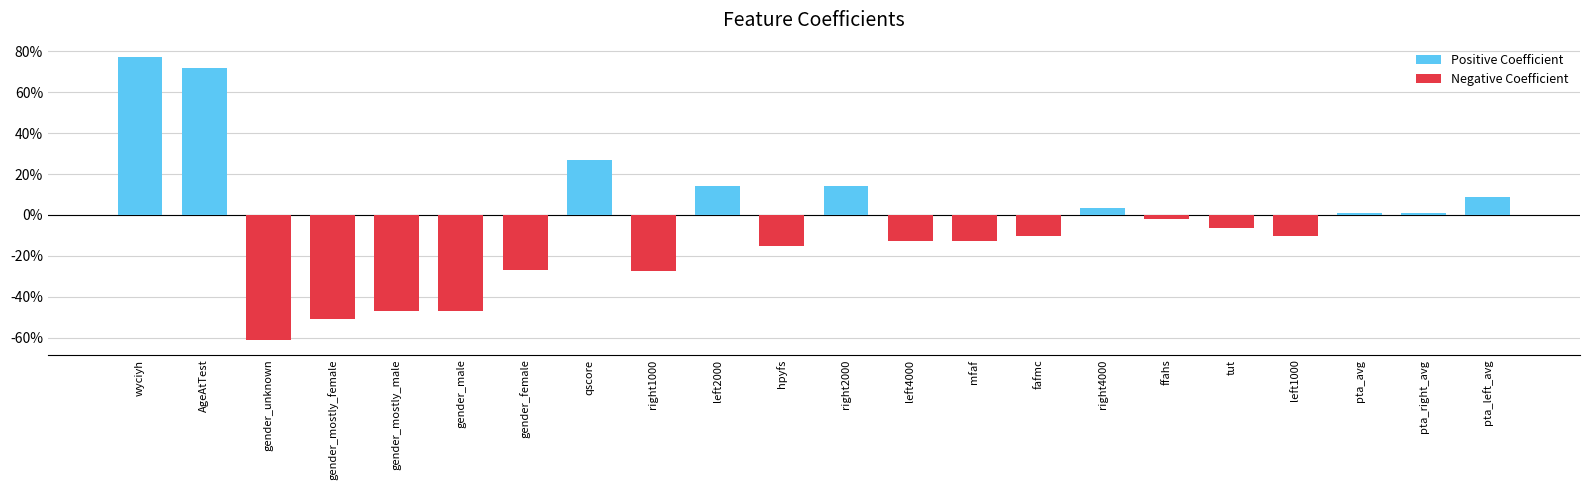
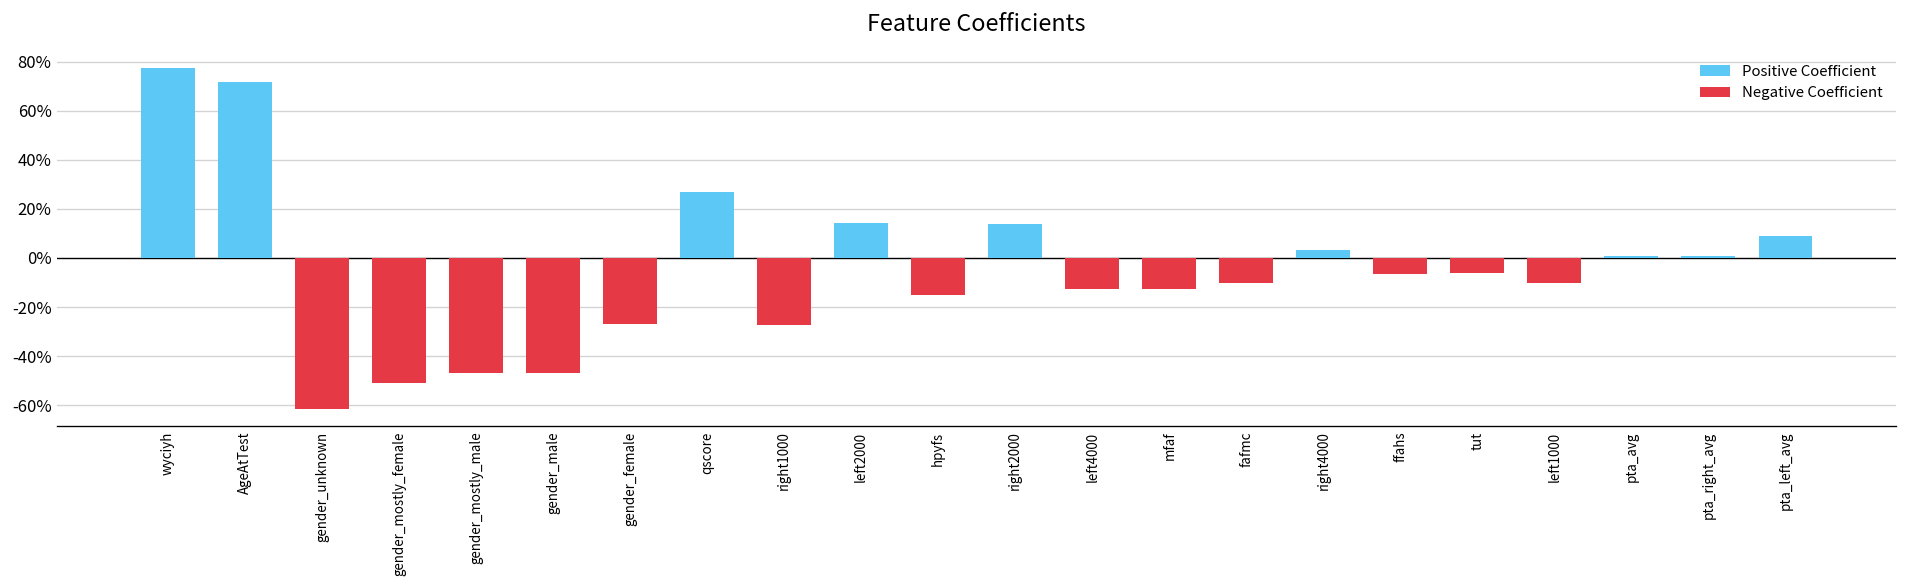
  {
    "wyciyh": "77%",
    "AgeAtTest": "72%",
    "gender_unknown": "-61%",
    "gender_mostly_female": "-51%",
    "gender_mostly_male": "-47%",
    "gender_male": "-47%",
    "gender_female": "-27%",
    "qscore": "27%",
    "right1000": "-27%",
    "left2000": "14%",
    "hpyfs": "-15%",
    "right2000": "14%",
    "left4000": "-13%",
    "mfaf": "-13%",
    "fafmc": "-10%",
    "right4000": "3%",
-   "ffahs": "-2%",
+   "ffahs": "-7%",
    "tut": "-6%",
    "left1000": "-10%",
    "pta_left_avg": "9%"
  }
